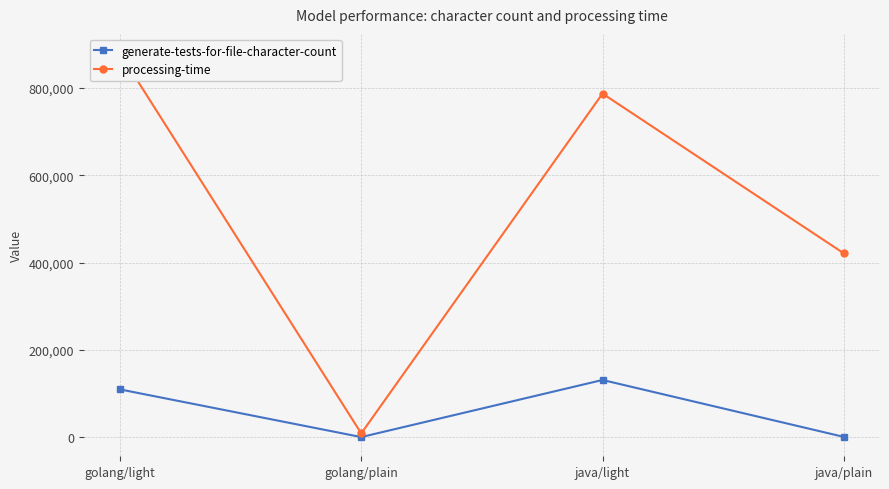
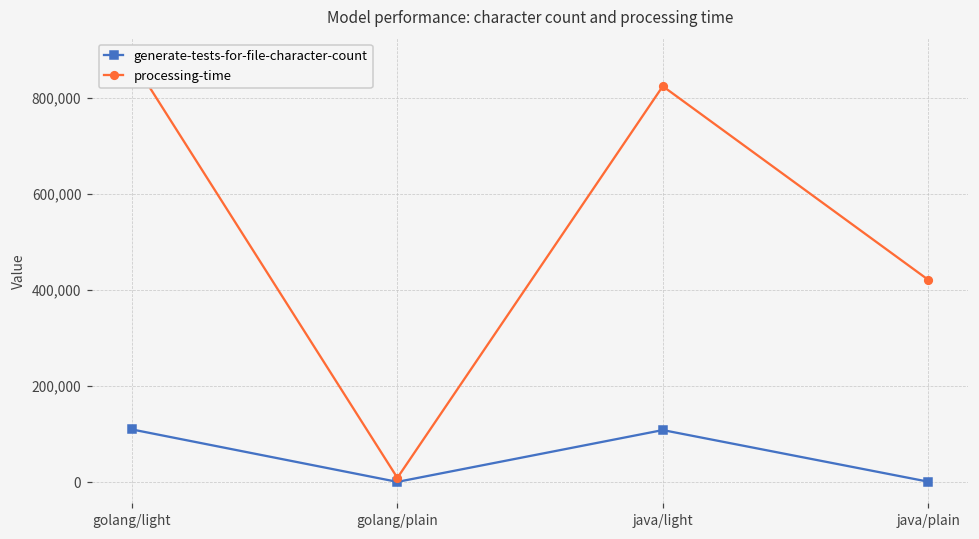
  {
    "generate-tests-for-file-character-count": {
      "golang/light": "110,000",
      "golang/plain": "0",
-     "java/light": "130,000",
+     "java/light": "110,000",
      "java/plain": "0"
    },
    "processing-time": {
      "golang/plain": "10,000",
-     "java/light": "790,000",
+     "java/light": "820,000",
      "java/plain": "420,000"
    }
  }
